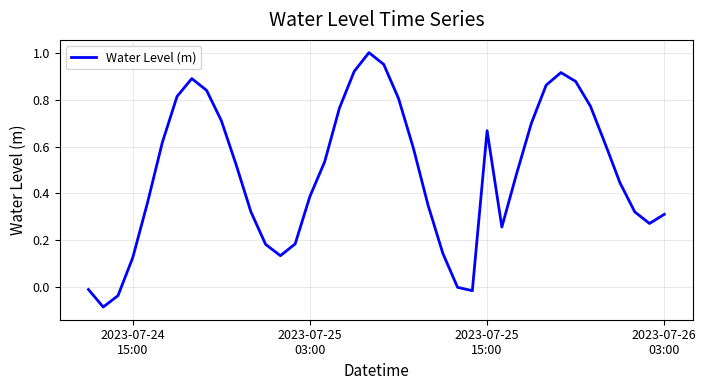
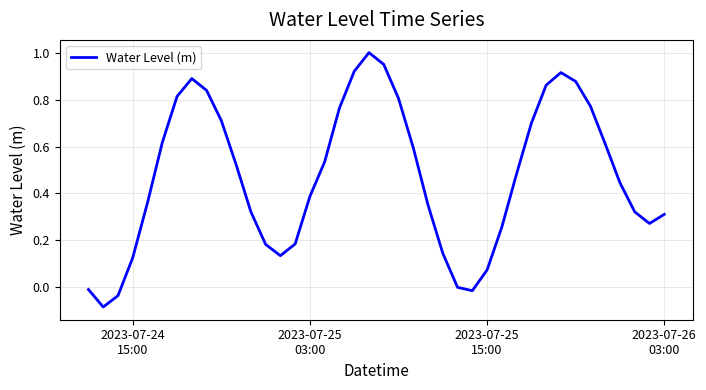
  {
    "2023-07-24 15:00": 0.13,
    "2023-07-25 03:00": 0.39,
-   "2023-07-25 15:00": 0.67,
+   "2023-07-25 15:00": 0.07,
    "2023-07-26 03:00": 0.31
  }
